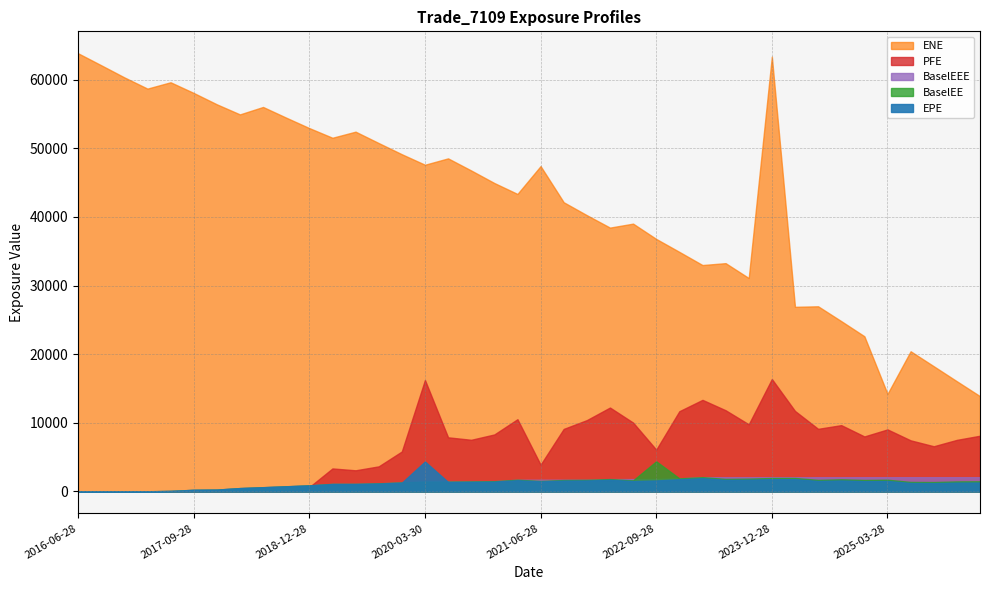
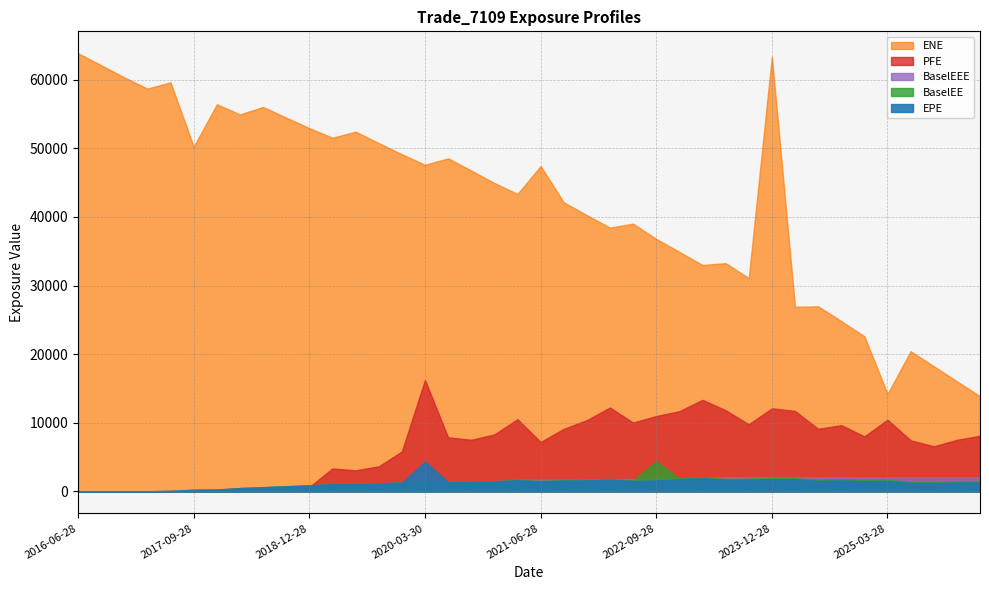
  {
    "ENE": {
      "2016-06-28": 64000,
-     "2017-09-28": 58000,
+     "2017-09-28": 50000,
      "2018-12-28": 53000,
      "2020-03-30": 48000,
      "2021-06-28": 47000,
      "2022-09-28": 37000,
      "2023-12-28": 63000,
      "2025-03-28": 14000
    },
    "PFE": {
      "2020-03-30": 16000,
-     "2021-06-28": 4000,
-     "2022-09-28": 6000,
-     "2023-12-28": 16000,
-     "2025-03-28": 9000
+     "2021-06-28": 7000,
+     "2022-09-28": 11000,
+     "2023-12-28": 12000,
+     "2025-03-28": 10000
    },
    "BaselEE": {
      "2022-09-28": 4000
    },
    "EPE": {
      "2020-03-30": 4000
    }
  }
